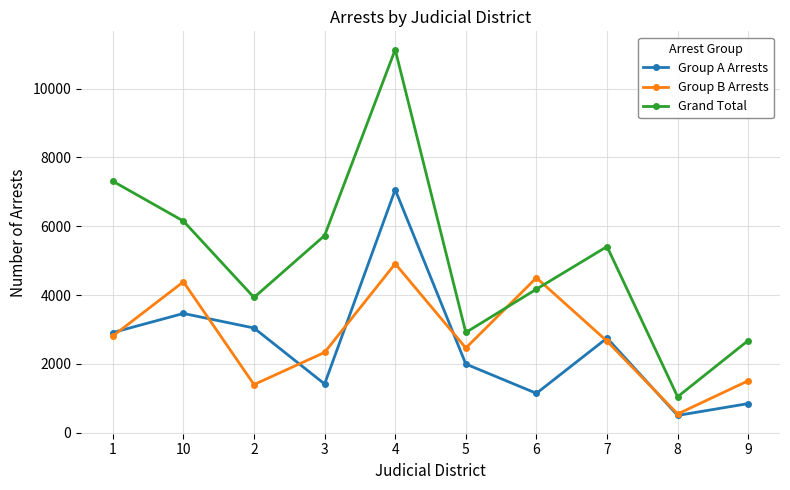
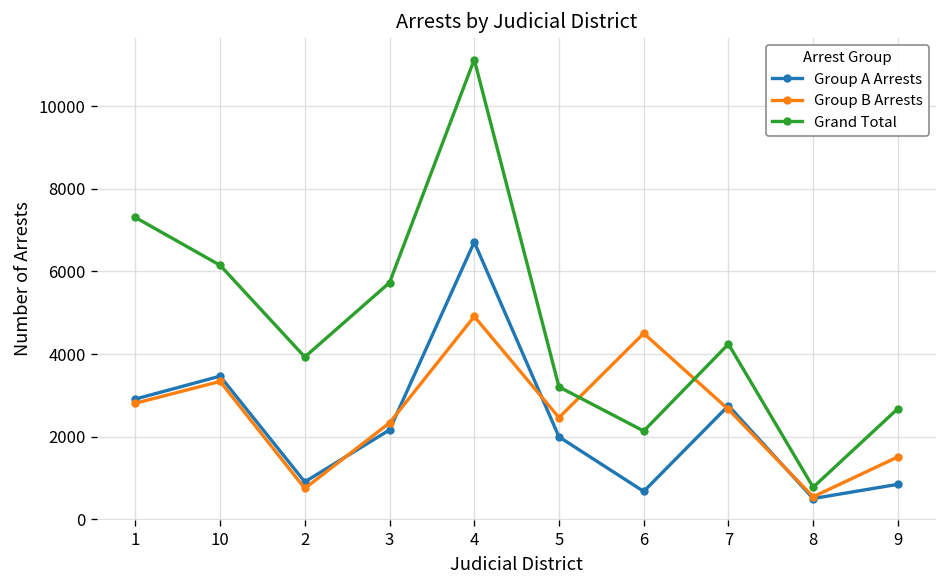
  {
    "Group A Arrests": {
      "1": 2900,
      "10": 3500,
-     "2": 3000,
-     "3": 1400,
-     "4": 7100,
+     "2": 900,
+     "3": 2200,
+     "4": 6700,
      "5": 2000,
-     "6": 1100,
+     "6": 700,
      "7": 2800,
      "9": 800
    },
    "Group B Arrests": {
      "1": 2800,
-     "10": 4400,
-     "2": 1400,
+     "10": 3300,
+     "2": 700,
      "3": 2300,
      "4": 4900,
      "5": 2500,
      "6": 4500,
      "7": 2700,
      "9": 1500
    },
    "Grand Total": {
      "1": 7300,
      "10": 6200,
      "2": 3900,
      "3": 5700,
      "4": 11100,
-     "5": 2900,
-     "6": 4200,
-     "7": 5400,
-     "8": 1000,
+     "5": 3200,
+     "6": 2100,
+     "7": 4200,
+     "8": 800,
      "9": 2700
    }
  }
